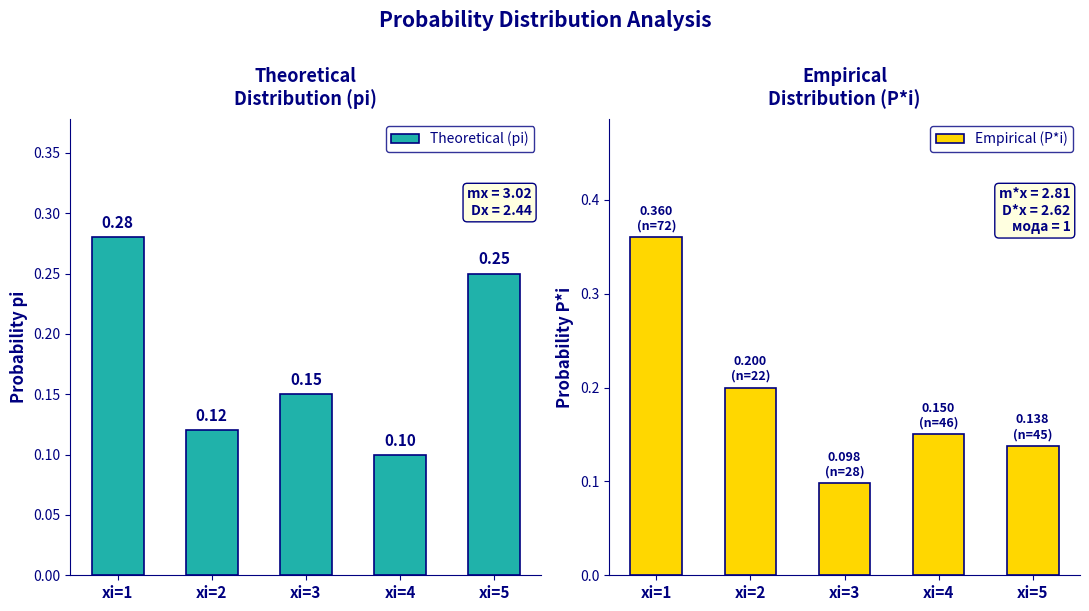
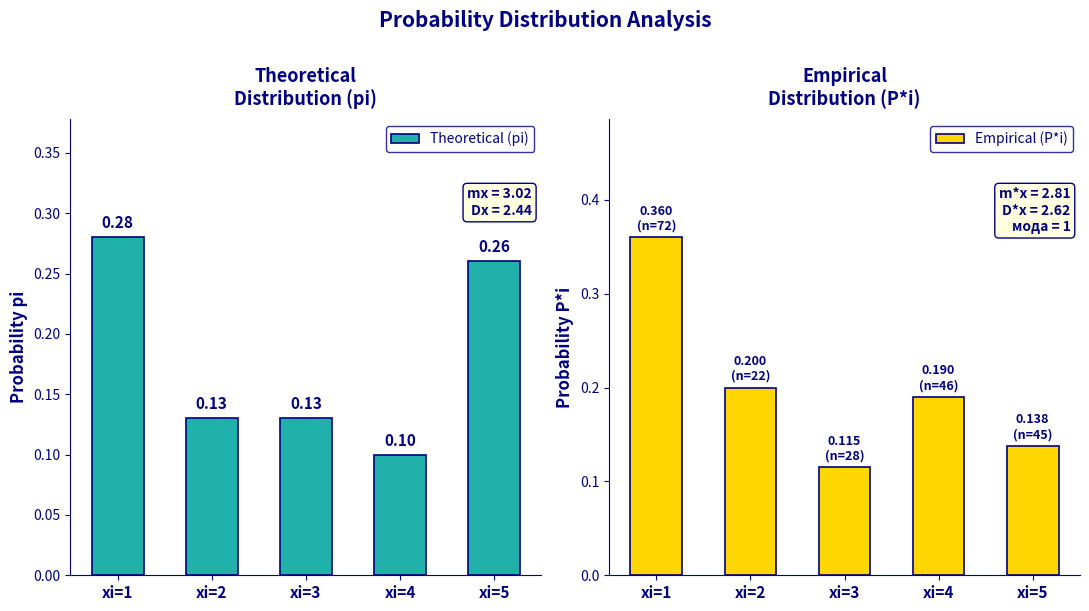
  {
    "Theoretical Distribution (pi)": {
      "xi=1": 0.28,
-     "xi=2": 0.12,
-     "xi=3": 0.15,
+     "xi=2": 0.13,
+     "xi=3": 0.13,
      "xi=4": 0.10,
-     "xi=5": 0.25
+     "xi=5": 0.26
    },
    "Empirical Distribution (P*i)": {
      "xi=1": 0.360,
      "xi=2": 0.200,
-     "xi=3": 0.098,
-     "xi=4": 0.150,
+     "xi=3": 0.115,
+     "xi=4": 0.190,
      "xi=5": 0.138
    }
  }
